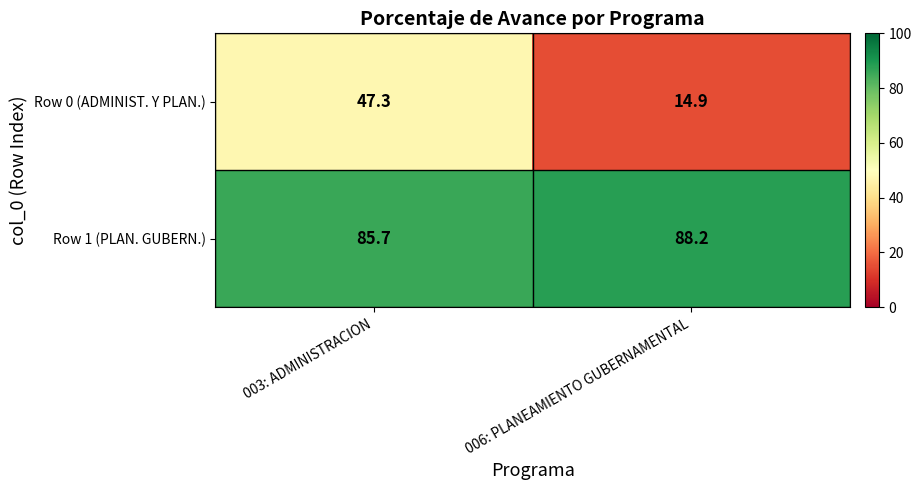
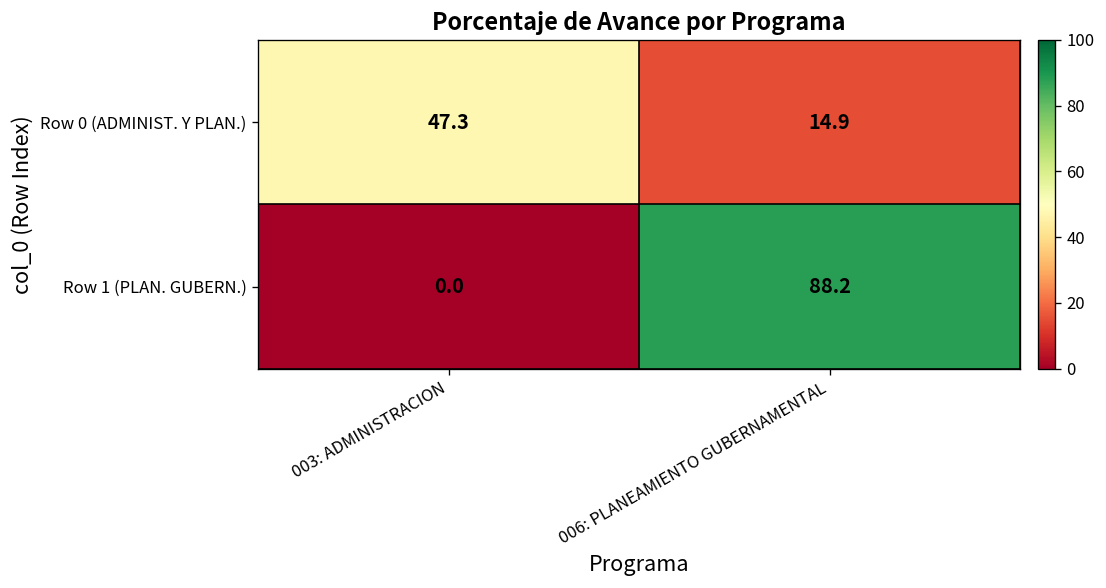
  {
    "Row 0 (ADMINIST. Y PLAN.)": {
      "003: ADMINISTRACION": 47.3,
      "006: PLANEAMIENTO GUBERNAMENTAL": 14.9
    },
    "Row 1 (PLAN. GUBERN.)": {
-     "003: ADMINISTRACION": 85.7,
+     "003: ADMINISTRACION": 0.0,
      "006: PLANEAMIENTO GUBERNAMENTAL": 88.2
    }
  }
